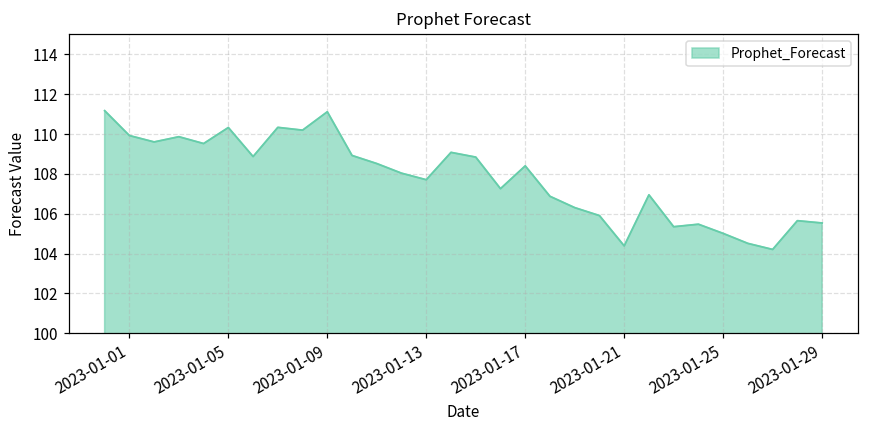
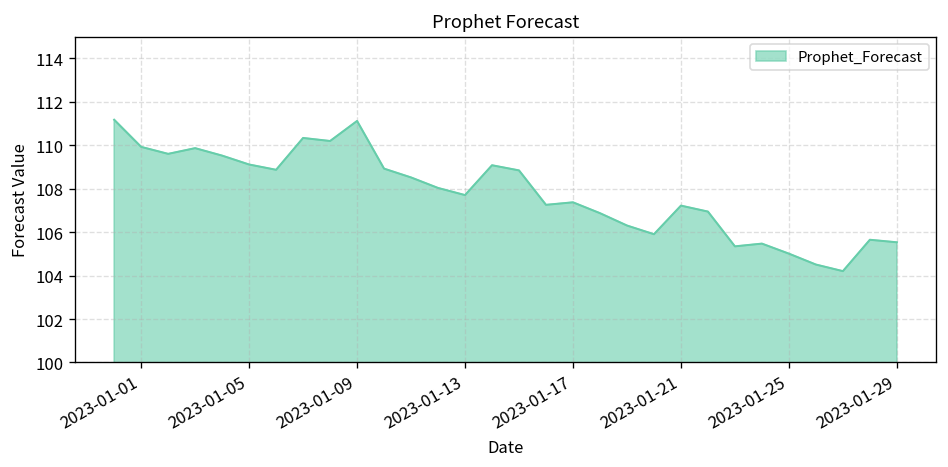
  {
    "2023-01-01": 109.9,
-   "2023-01-05": 110.3,
+   "2023-01-05": 109.1,
    "2023-01-09": 111.1,
    "2023-01-13": 107.7,
-   "2023-01-17": 108.4,
-   "2023-01-21": 104.4,
+   "2023-01-17": 107.4,
+   "2023-01-21": 107.2,
    "2023-01-25": 105.0,
    "2023-01-29": 105.5
  }
